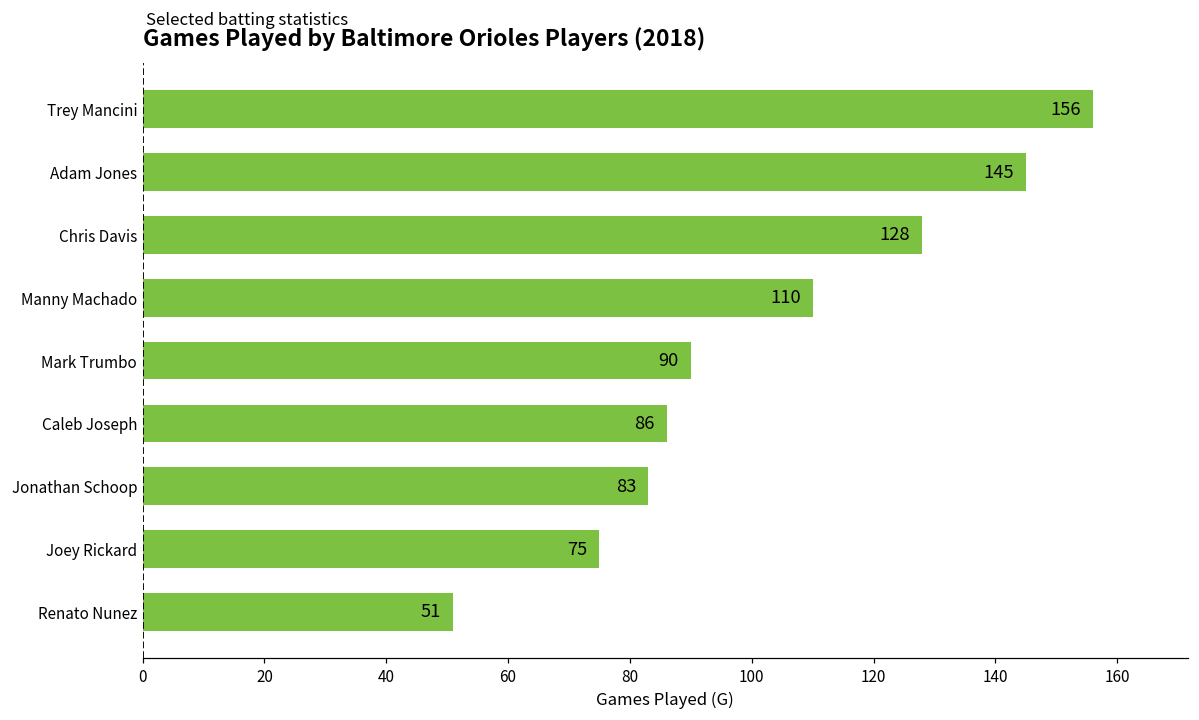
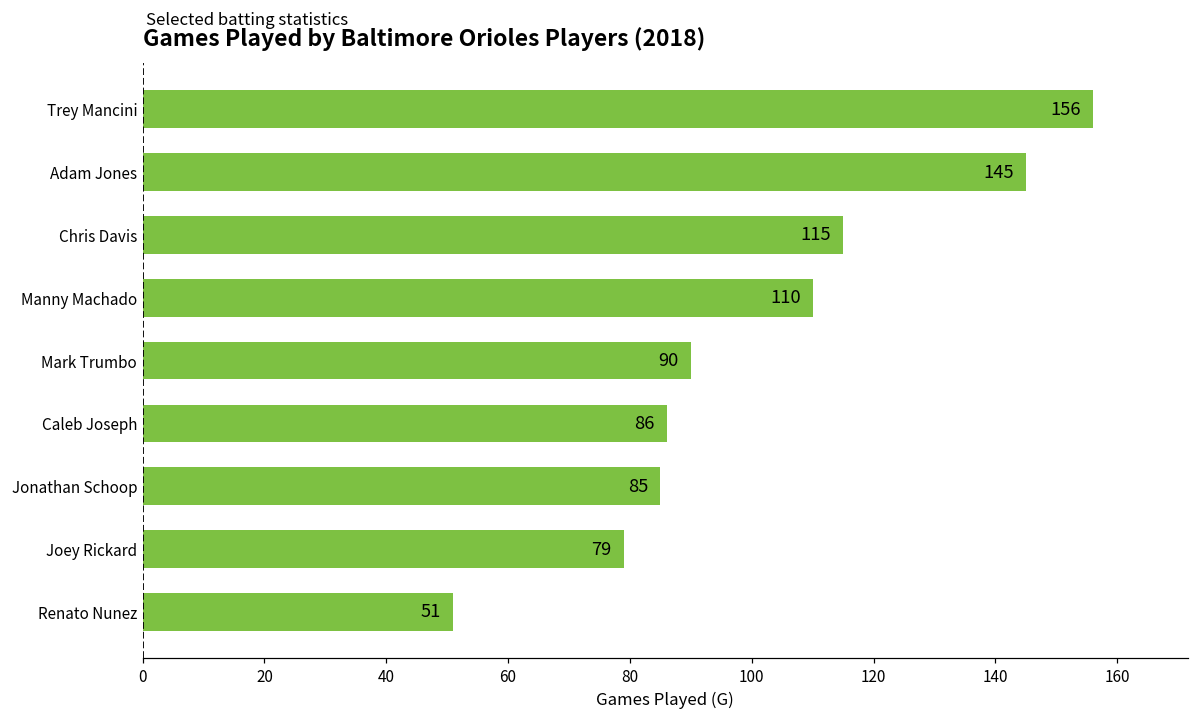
  {
    "Trey Mancini": 156,
    "Adam Jones": 145,
-   "Chris Davis": 128,
+   "Chris Davis": 115,
    "Manny Machado": 110,
    "Mark Trumbo": 90,
    "Caleb Joseph": 86,
-   "Jonathan Schoop": 83,
-   "Joey Rickard": 75,
+   "Jonathan Schoop": 85,
+   "Joey Rickard": 79,
    "Renato Nunez": 51
  }
